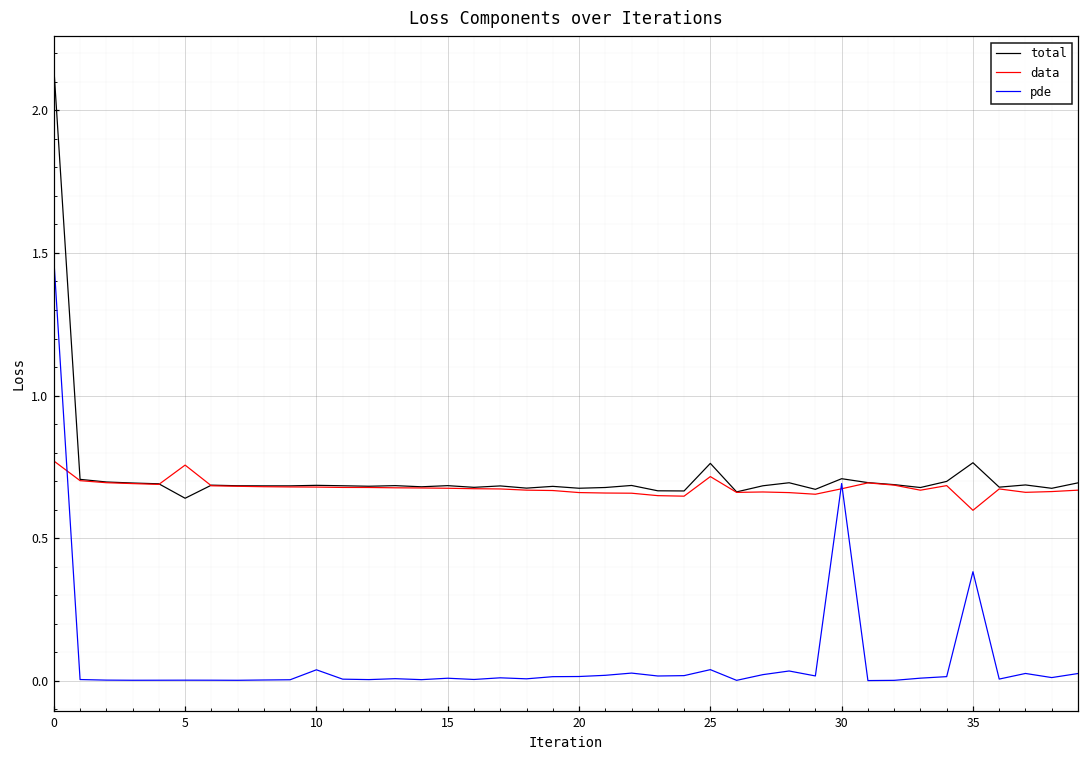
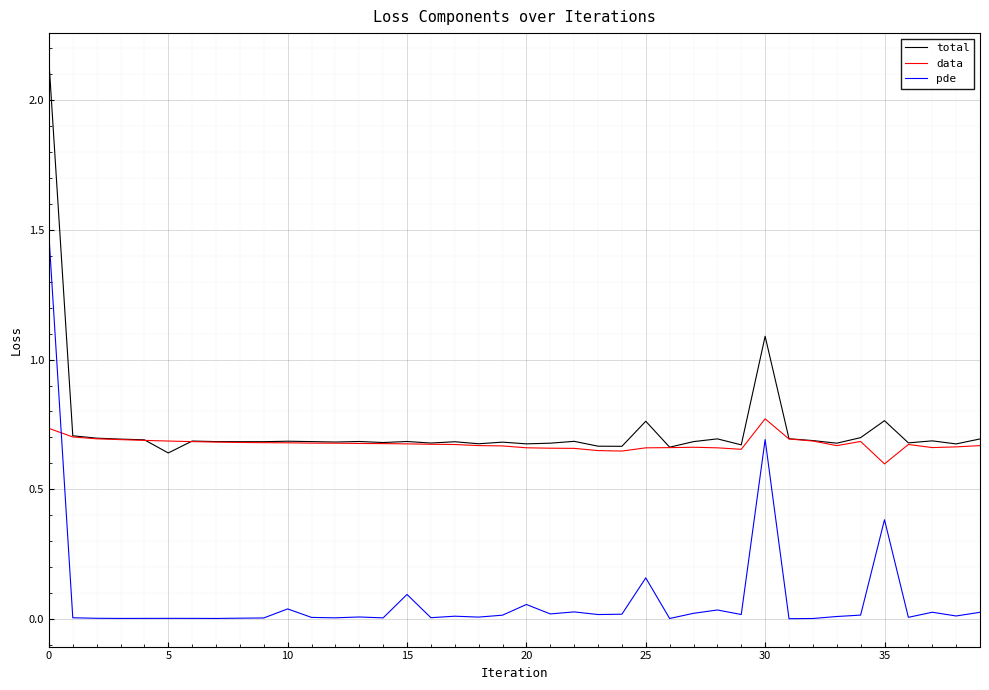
  {
    "total": {
      "0": 2.15,
      "5": 0.64,
      "20": 0.68,
      "25": 0.76,
-     "30": 0.71,
+     "30": 1.09,
      "35": 0.76
    },
    "data": {
-     "0": 0.77,
-     "5": 0.76,
+     "0": 0.73,
+     "5": 0.69,
      "20": 0.66,
-     "25": 0.72,
-     "30": 0.67,
+     "25": 0.66,
+     "30": 0.77,
      "35": 0.60
    },
    "pde": {
      "0": 1.48,
      "5": 0.00,
      "10": 0.04,
-     "15": 0.01,
-     "20": 0.02,
-     "25": 0.04,
+     "15": 0.09,
+     "20": 0.06,
+     "25": 0.16,
      "30": 0.69,
      "35": 0.38
    }
  }
